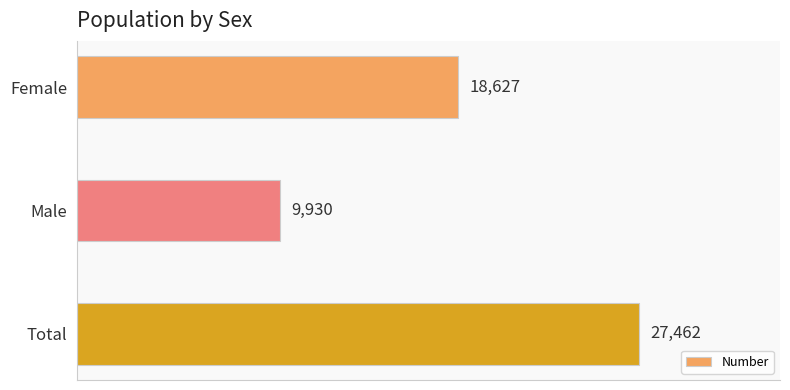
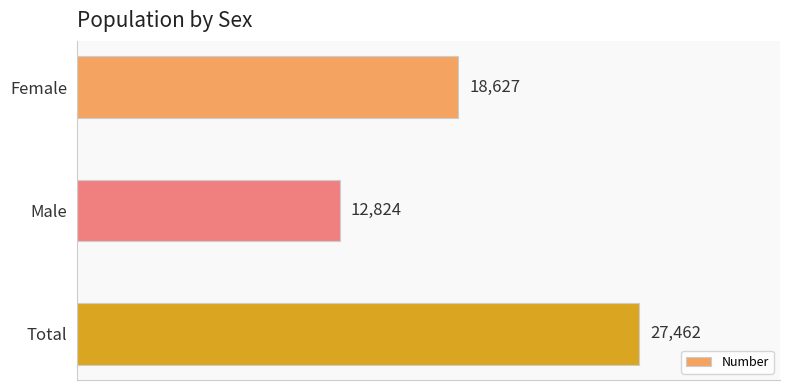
  {
    "Female": "18,627",
-   "Male": "9,930",
+   "Male": "12,824",
    "Total": "27,462"
  }
